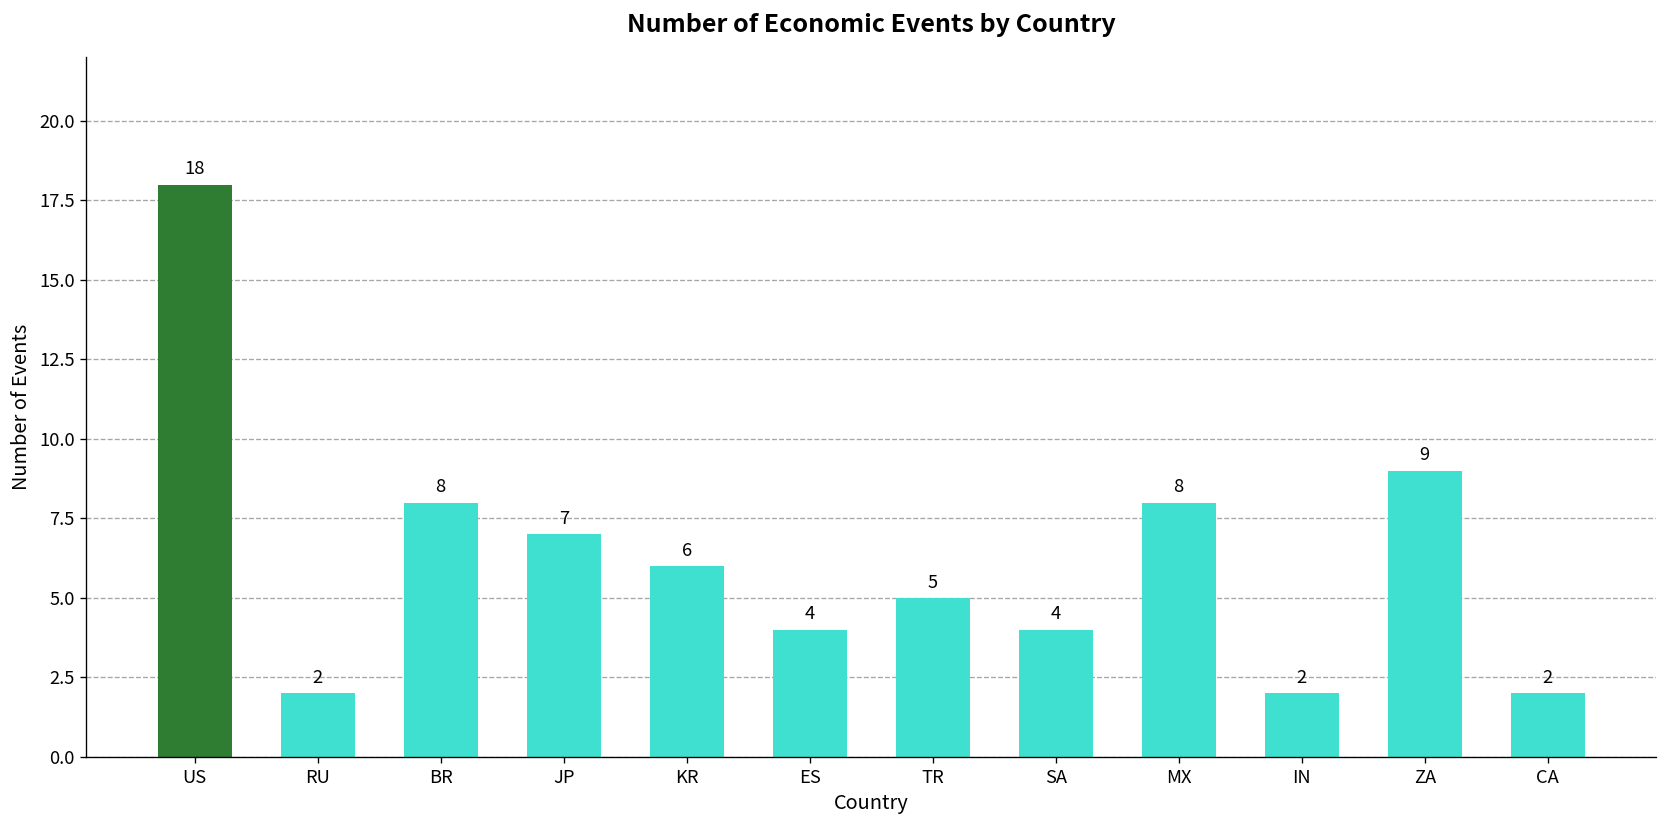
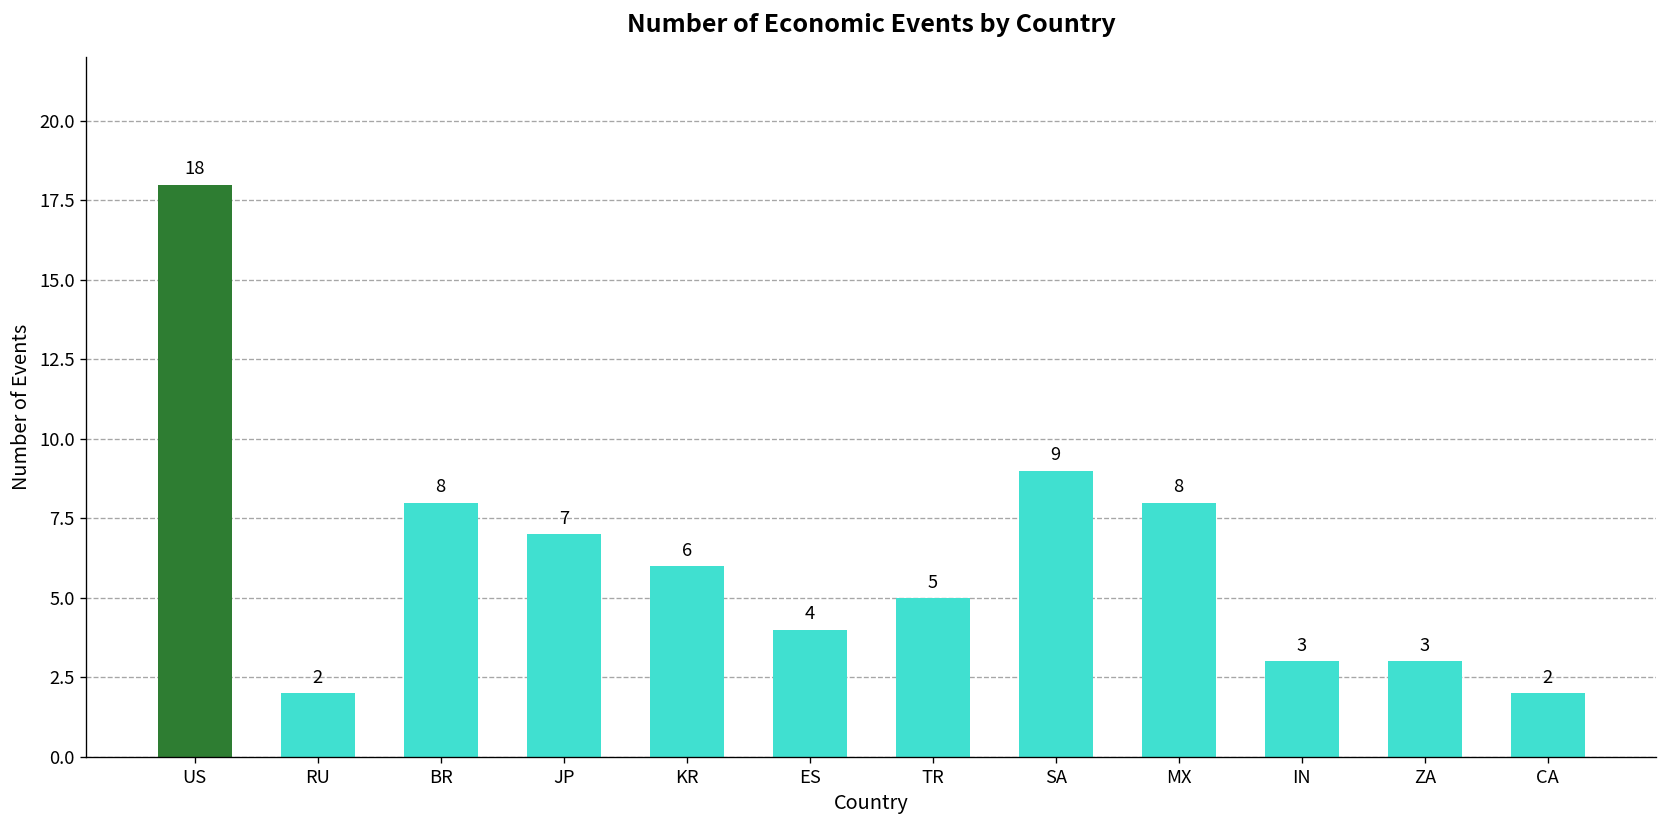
  {
    "US": 18,
    "RU": 2,
    "BR": 8,
    "JP": 7,
    "KR": 6,
    "ES": 4,
    "TR": 5,
-   "SA": 4,
+   "SA": 9,
    "MX": 8,
-   "IN": 2,
-   "ZA": 9,
+   "IN": 3,
+   "ZA": 3,
    "CA": 2
  }
